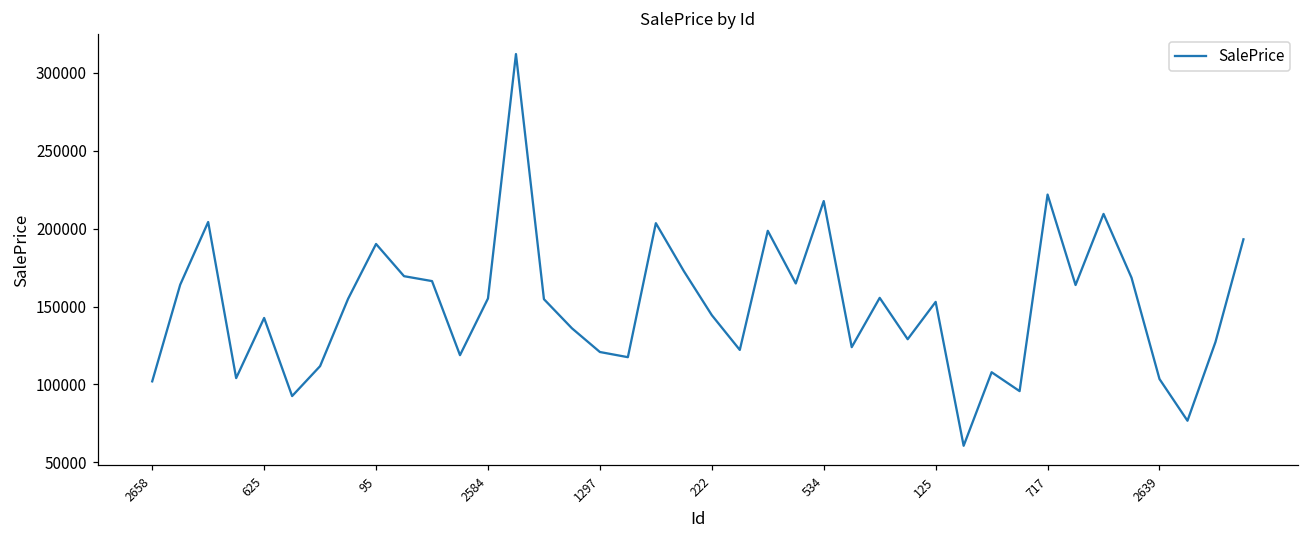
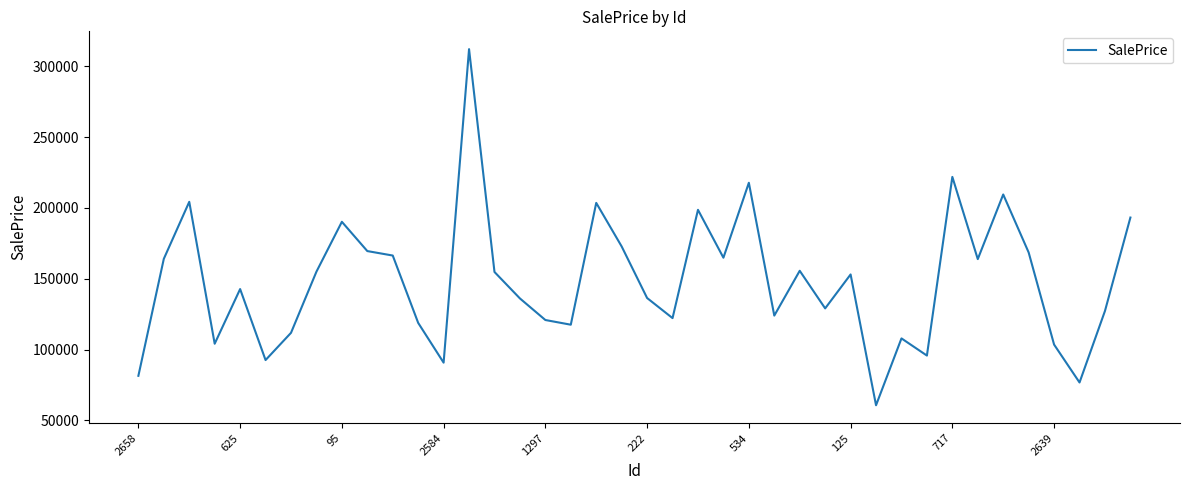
  {
-   "2658": 102000,
+   "2658": 81000,
    "625": 143000,
    "95": 190000,
-   "2584": 155000,
+   "2584": 91000,
    "1297": 121000,
-   "222": 144000,
+   "222": 136000,
    "534": 218000,
    "125": 153000,
    "717": 222000,
    "2639": 104000
  }
